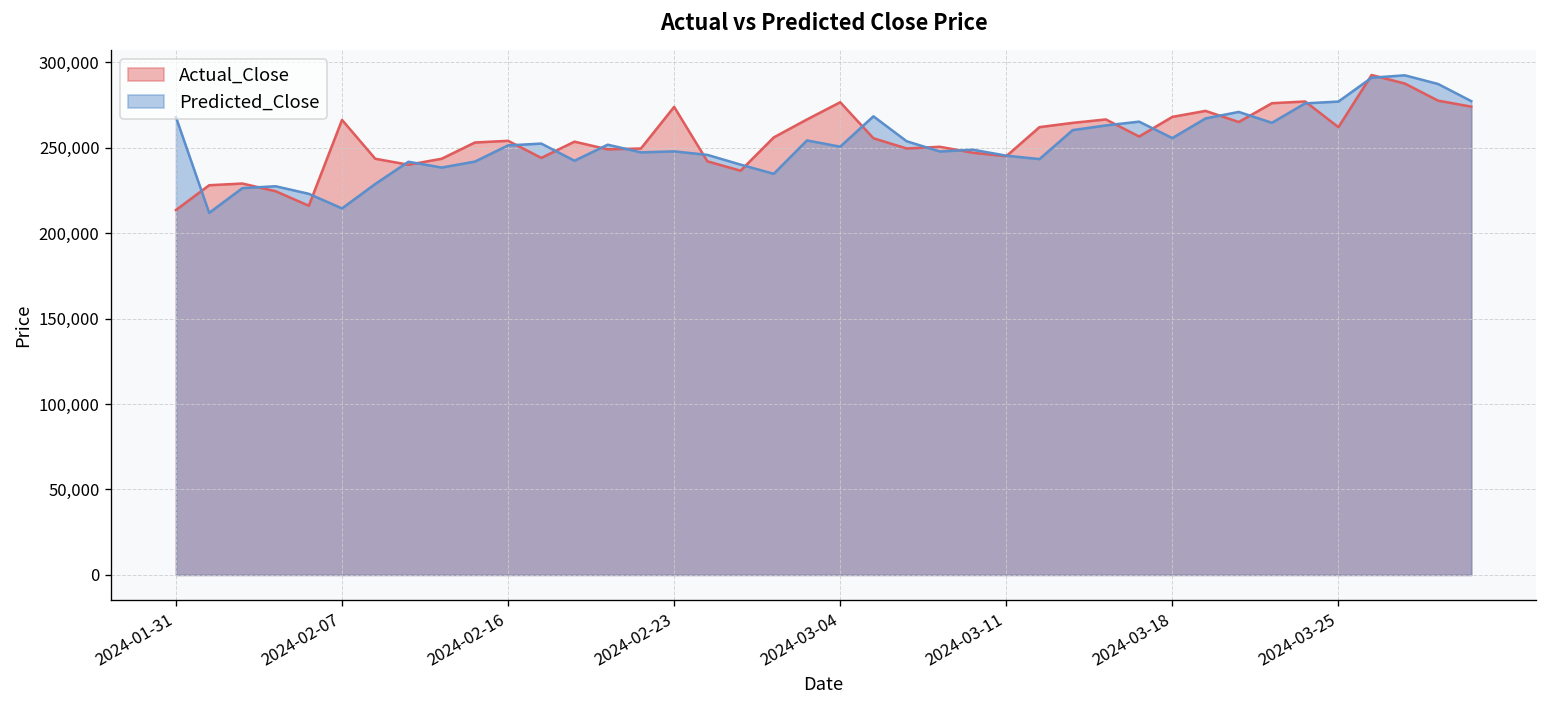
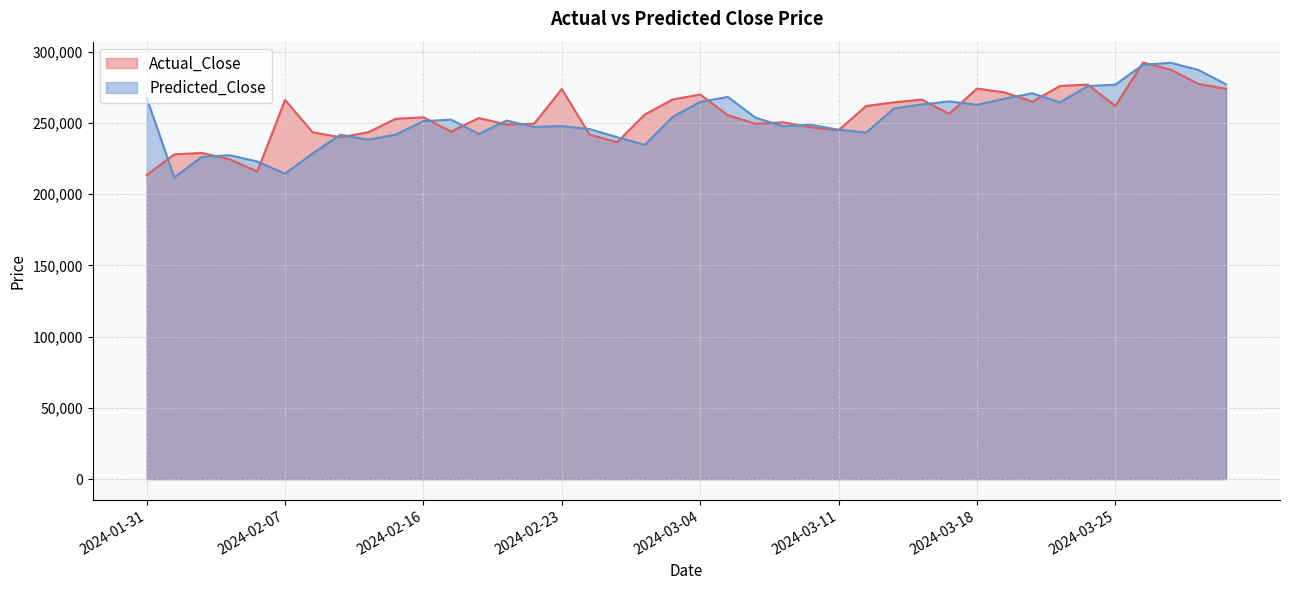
  {
    "Actual_Close": {
      "2024-01-31": "213,000",
      "2024-02-07": "266,000",
      "2024-02-16": "254,000",
      "2024-02-23": "274,000",
-     "2024-03-04": "277,000",
-     "2024-03-18": "268,000",
+     "2024-03-04": "270,000",
+     "2024-03-18": "274,000",
      "2024-03-25": "262,000"
    },
    "Predicted_Close": {
      "2024-02-07": "214,000",
      "2024-02-16": "251,000",
      "2024-02-23": "248,000",
-     "2024-03-04": "251,000",
-     "2024-03-18": "256,000",
+     "2024-03-04": "265,000",
+     "2024-03-18": "263,000",
      "2024-03-25": "277,000"
    }
  }
